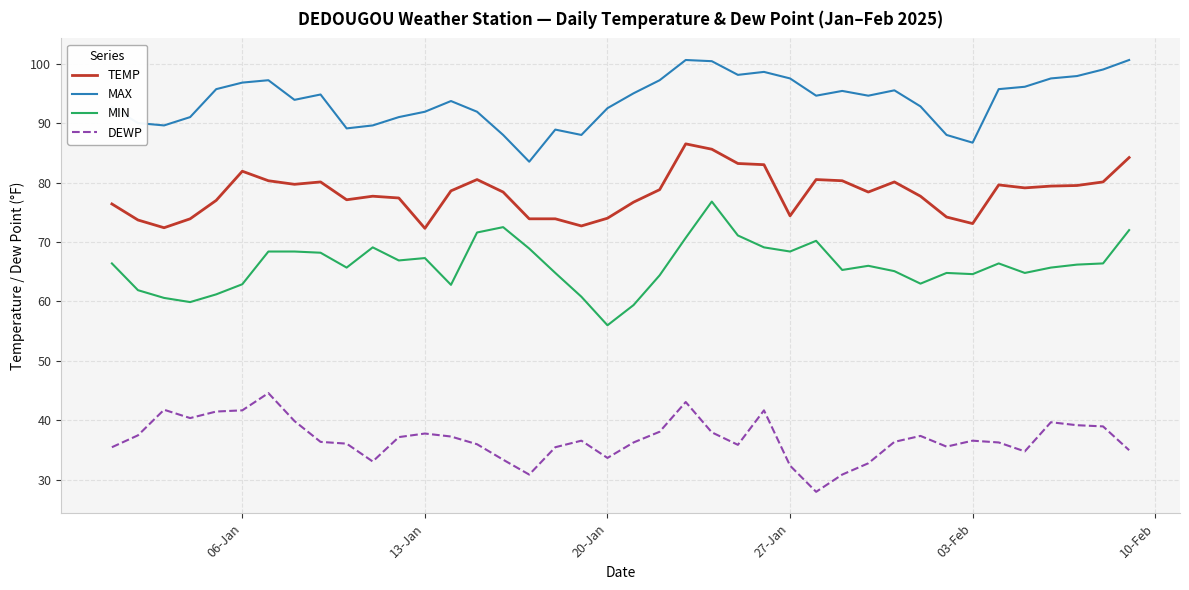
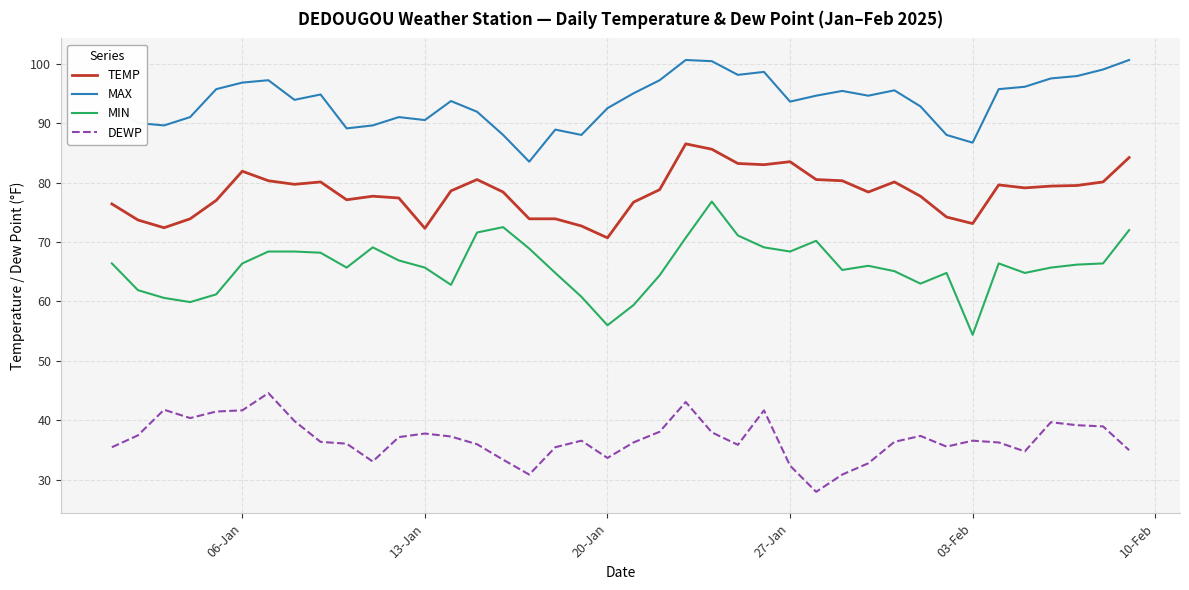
  {
    "TEMP": {
      "06-Jan": 82,
      "13-Jan": 72,
-     "20-Jan": 74,
-     "27-Jan": 74,
+     "20-Jan": 71,
+     "27-Jan": 84,
      "03-Feb": 73
    },
    "MAX": {
      "06-Jan": 97,
-     "13-Jan": 92,
+     "13-Jan": 91,
      "20-Jan": 93,
-     "27-Jan": 98,
+     "27-Jan": 94,
      "03-Feb": 87
    },
    "MIN": {
-     "06-Jan": 63,
-     "13-Jan": 67,
+     "06-Jan": 66,
+     "13-Jan": 66,
      "20-Jan": 56,
      "27-Jan": 68,
-     "03-Feb": 65
+     "03-Feb": 54
    },
    "DEWP": {
      "06-Jan": 42,
      "13-Jan": 38,
      "20-Jan": 34,
      "27-Jan": 32,
      "03-Feb": 37
    }
  }
